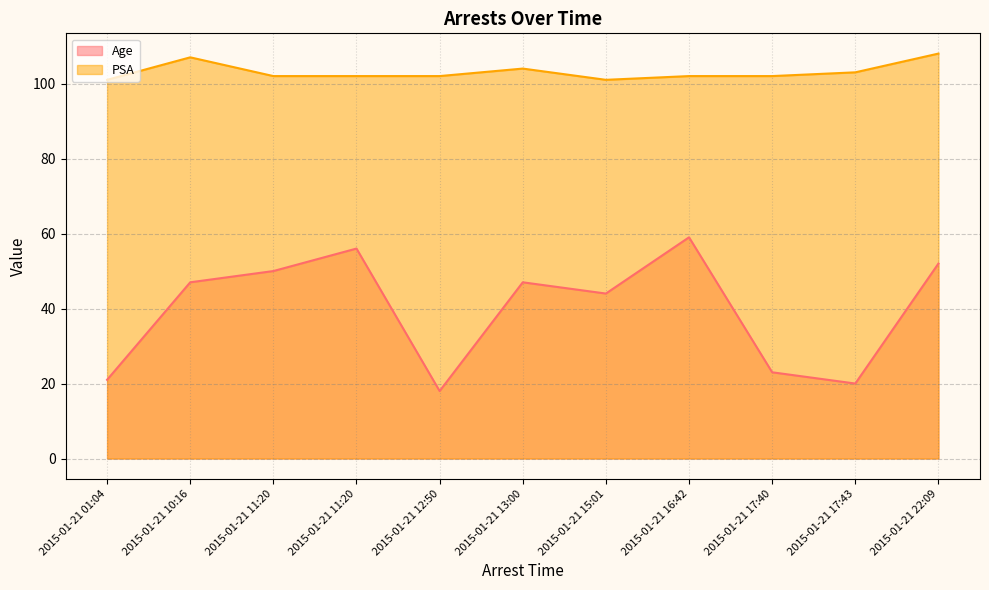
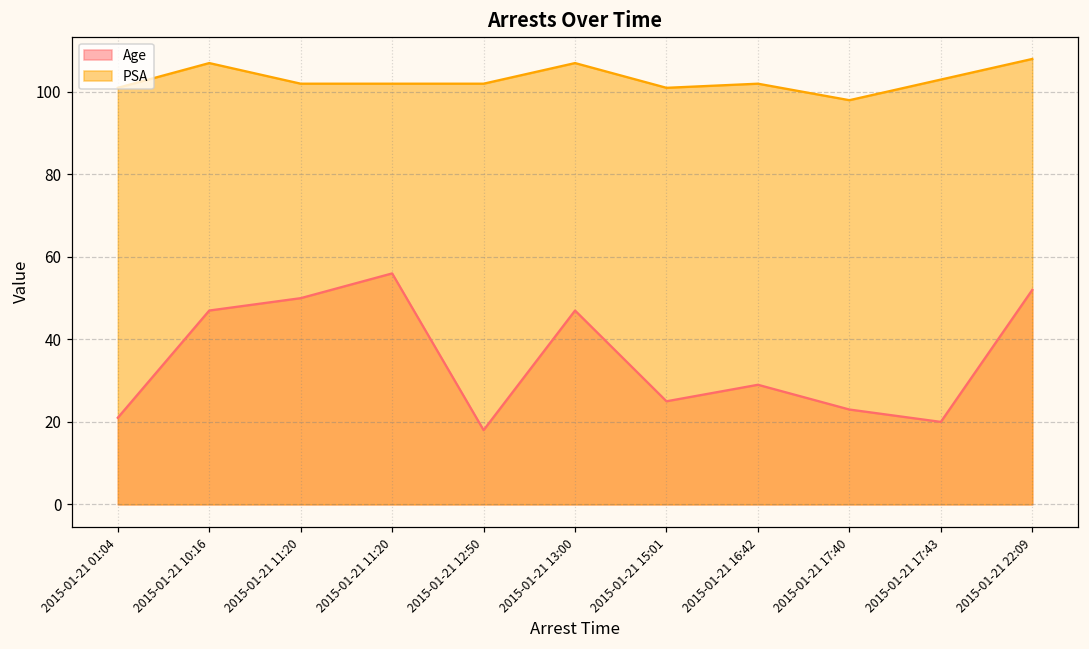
  {
    "Age": {
      "2015-01-21 01:04": 21,
      "2015-01-21 10:16": 47,
      "2015-01-21 12:50": 18,
      "2015-01-21 13:00": 47,
-     "2015-01-21 15:01": 44,
-     "2015-01-21 16:42": 59,
+     "2015-01-21 15:01": 25,
+     "2015-01-21 16:42": 29,
      "2015-01-21 17:40": 23,
      "2015-01-21 17:43": 20,
      "2015-01-21 22:09": 52
    },
    "PSA": {
      "2015-01-21 10:16": 107,
      "2015-01-21 12:50": 102,
-     "2015-01-21 13:00": 104,
+     "2015-01-21 13:00": 107,
      "2015-01-21 15:01": 101,
      "2015-01-21 16:42": 102,
-     "2015-01-21 17:40": 102,
+     "2015-01-21 17:40": 98,
      "2015-01-21 17:43": 103,
      "2015-01-21 22:09": 108
    }
  }
